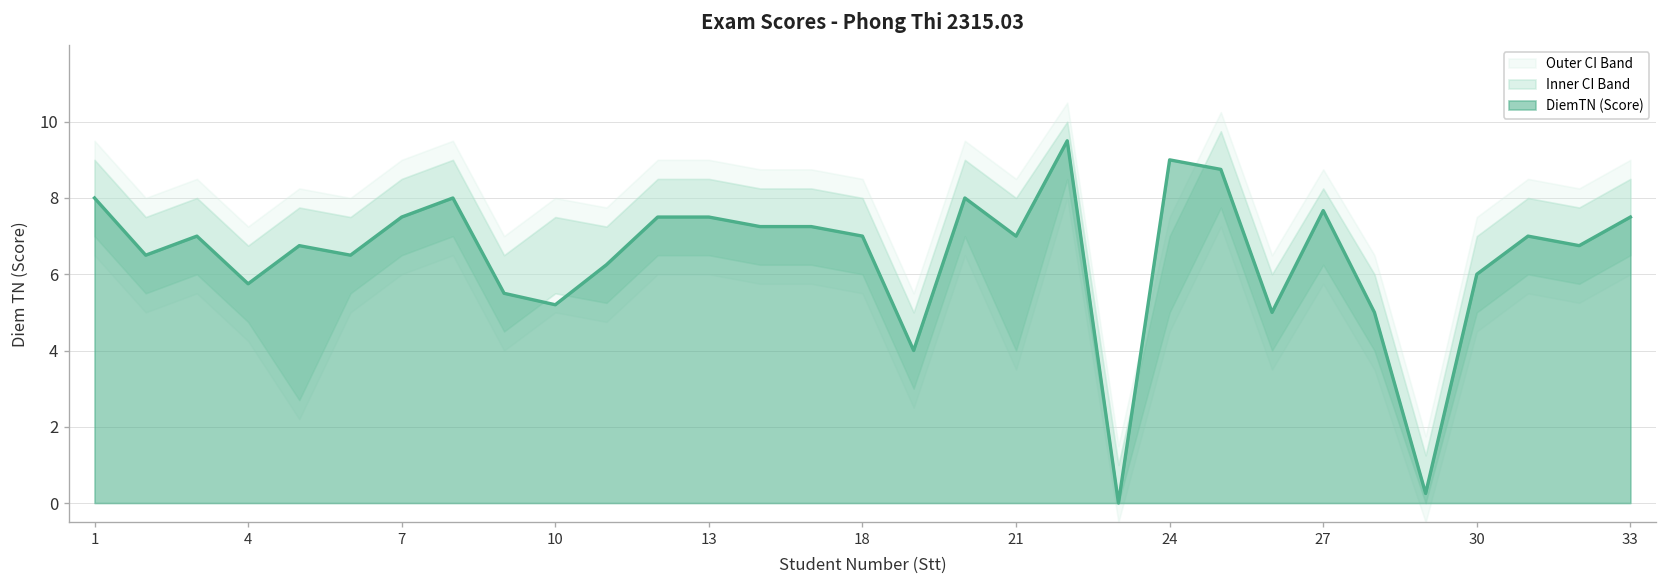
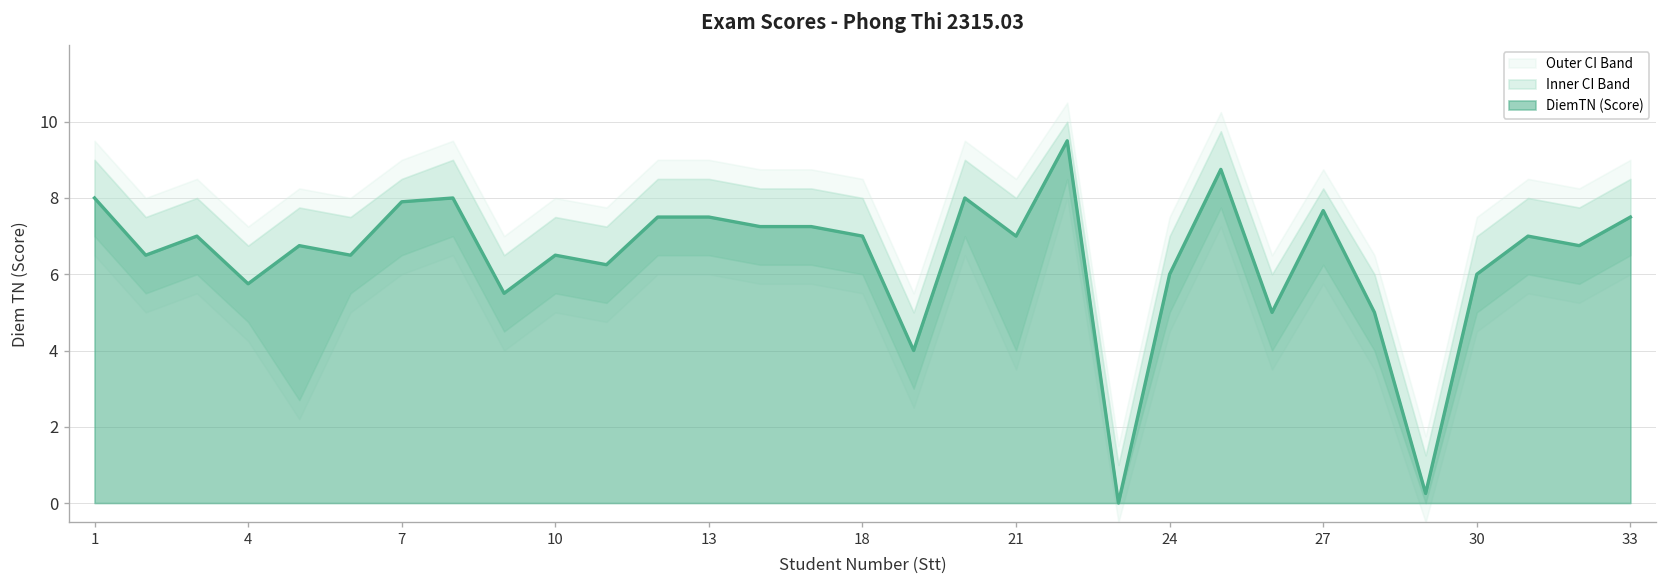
  {
    "DiemTN (Score)": {
      "1": 8.0,
      "4": 5.8,
-     "7": 7.5,
-     "10": 5.2,
+     "7": 7.9,
+     "10": 6.5,
      "13": 7.5,
      "18": 7.0,
      "21": 7.0,
-     "24": 9,
+     "24": 6,
      "27": 7.7,
      "30": 6.0,
      "33": 7.5
    }
  }
